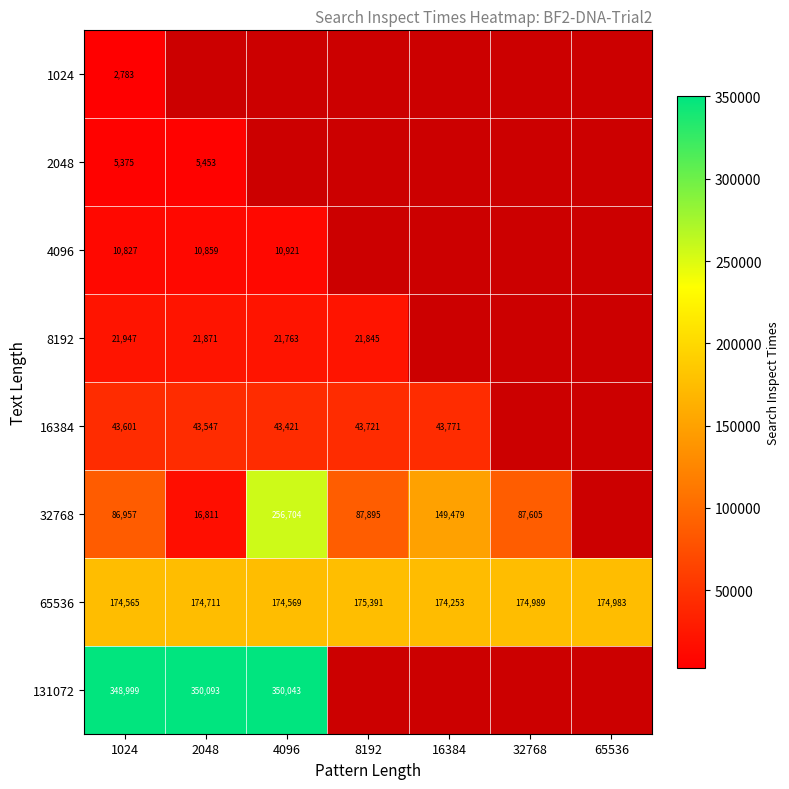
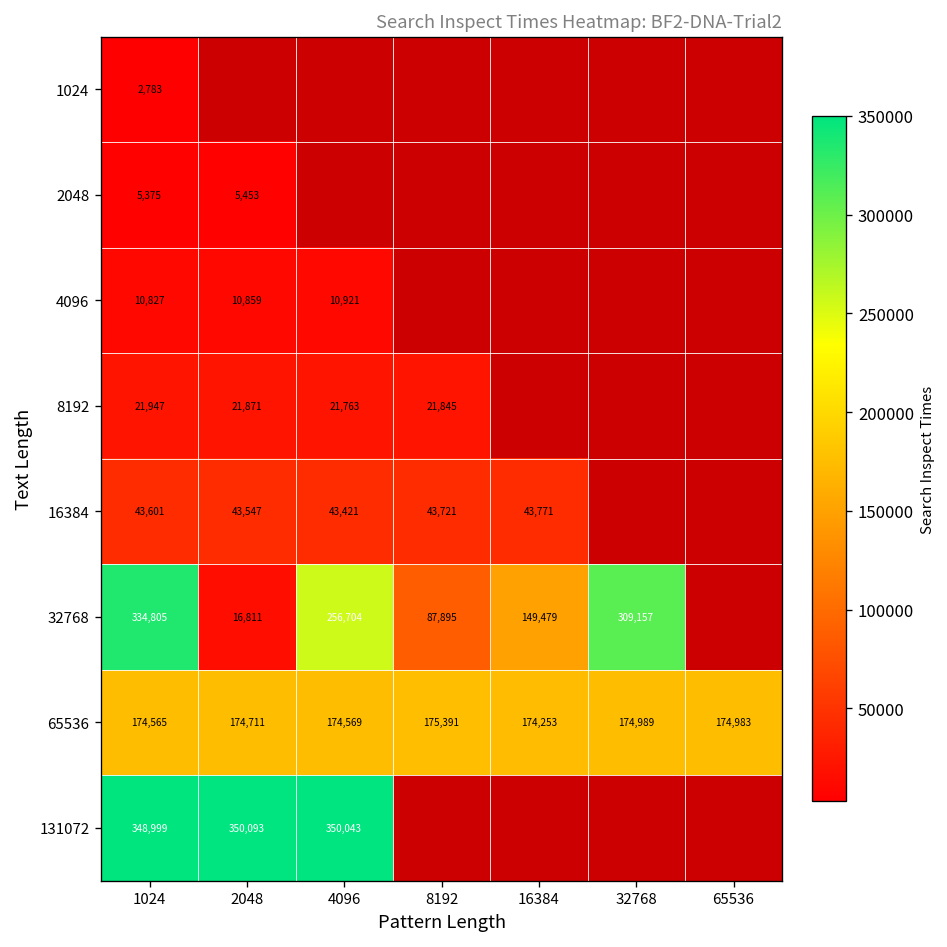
  {
    "1024": {
      "1024": "2,783"
    },
    "2048": {
      "1024": "5,375",
      "2048": "5,453"
    },
    "4096": {
      "1024": "10,827",
      "2048": "10,859",
      "4096": "10,921"
    },
    "8192": {
      "1024": "21,947",
      "2048": "21,871",
      "4096": "21,763",
      "8192": "21,845"
    },
    "16384": {
      "1024": "43,601",
      "2048": "43,547",
      "4096": "43,421",
      "8192": "43,721",
      "16384": "43,771"
    },
    "32768": {
-     "1024": "86,957",
+     "1024": "334,805",
      "2048": "16,811",
      "4096": "256,704",
      "8192": "87,895",
      "16384": "149,479",
-     "32768": "87,605"
+     "32768": "309,157"
    },
    "65536": {
      "1024": "174,565",
      "2048": "174,711",
      "4096": "174,569",
      "8192": "175,391",
      "16384": "174,253",
      "32768": "174,989",
      "65536": "174,983"
    },
    "131072": {
      "1024": "348,999",
      "2048": "350,093",
      "4096": "350,043"
    }
  }
